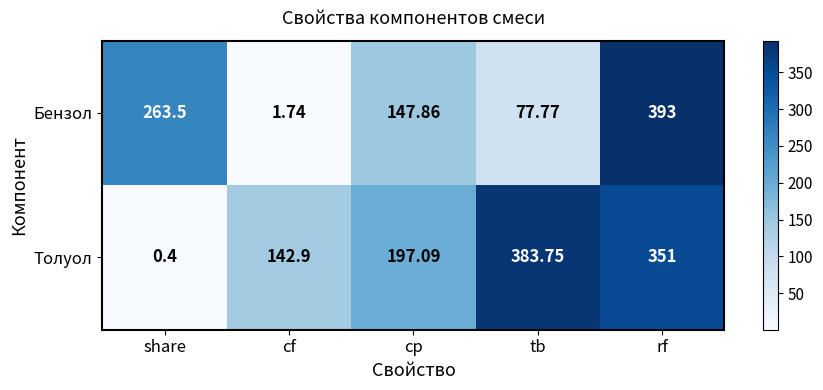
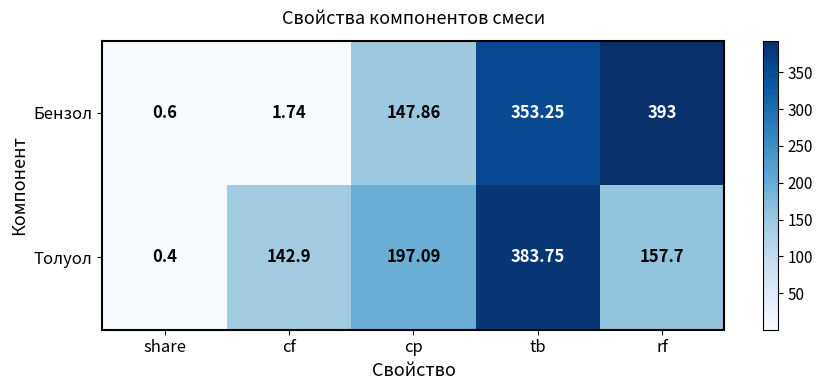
  {
    "Бензол": {
-     "share": 263.5,
+     "share": 0.6,
      "cf": 1.74,
      "cp": 147.86,
-     "tb": 77.77,
+     "tb": 353.25,
      "rf": 393
    },
    "Толуол": {
      "share": 0.4,
      "cf": 142.9,
      "cp": 197.09,
      "tb": 383.75,
-     "rf": 351
+     "rf": 157.7
    }
  }
